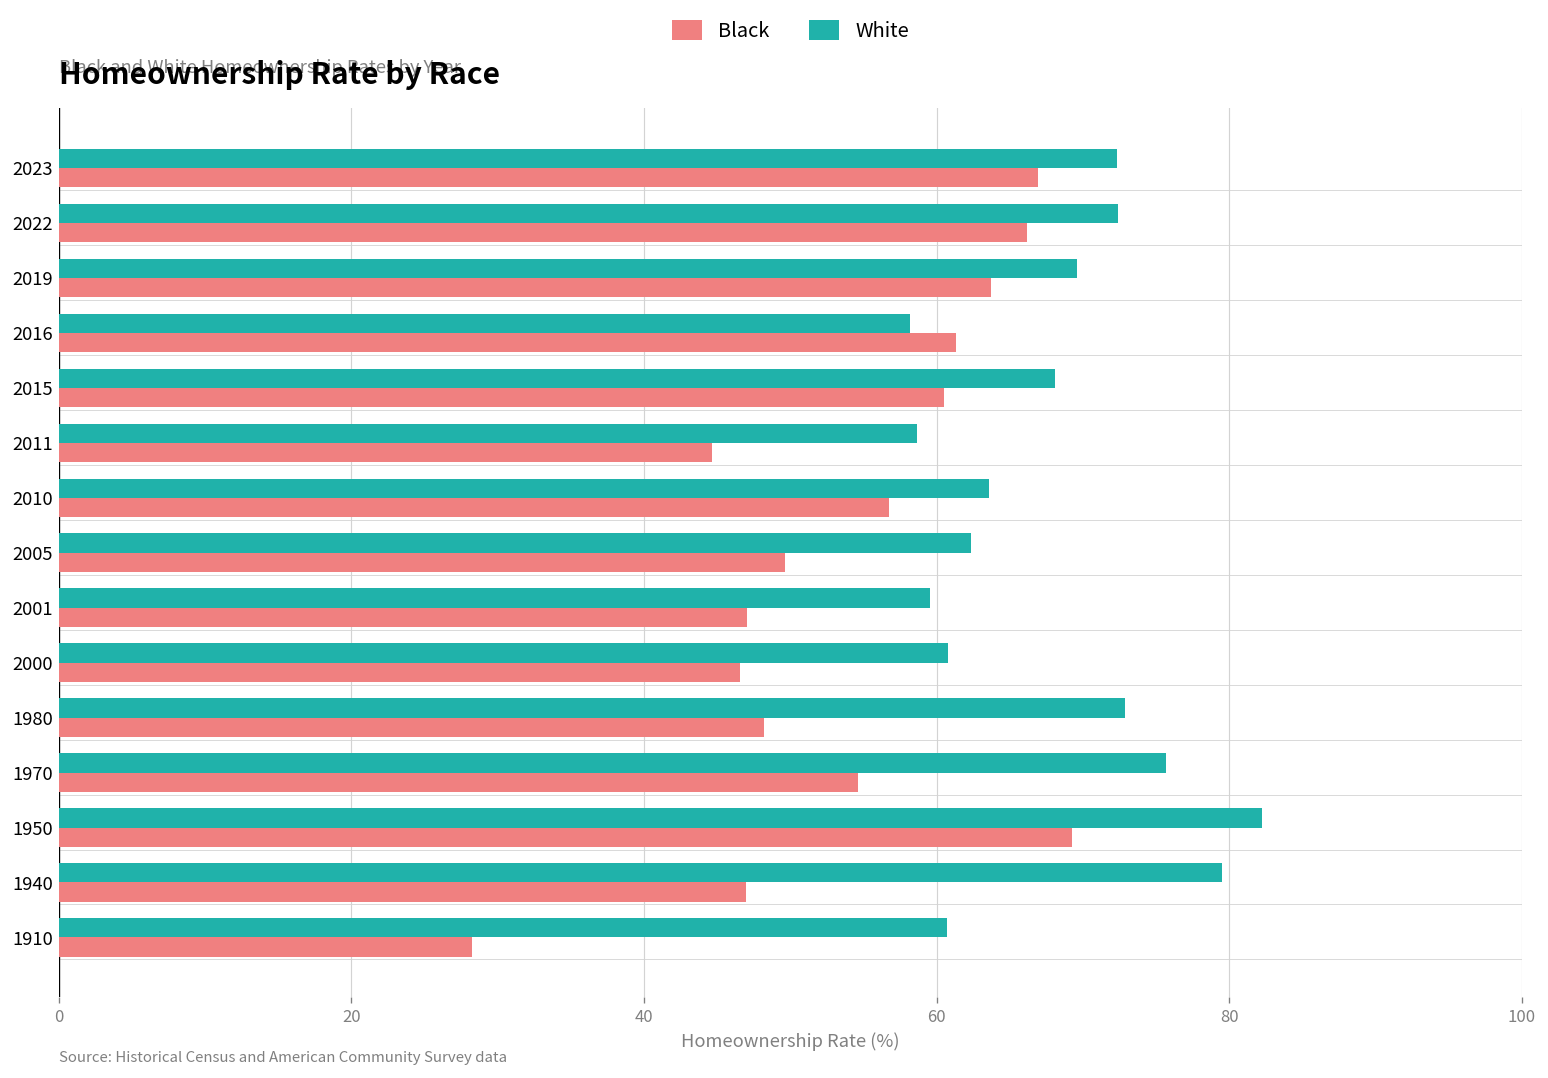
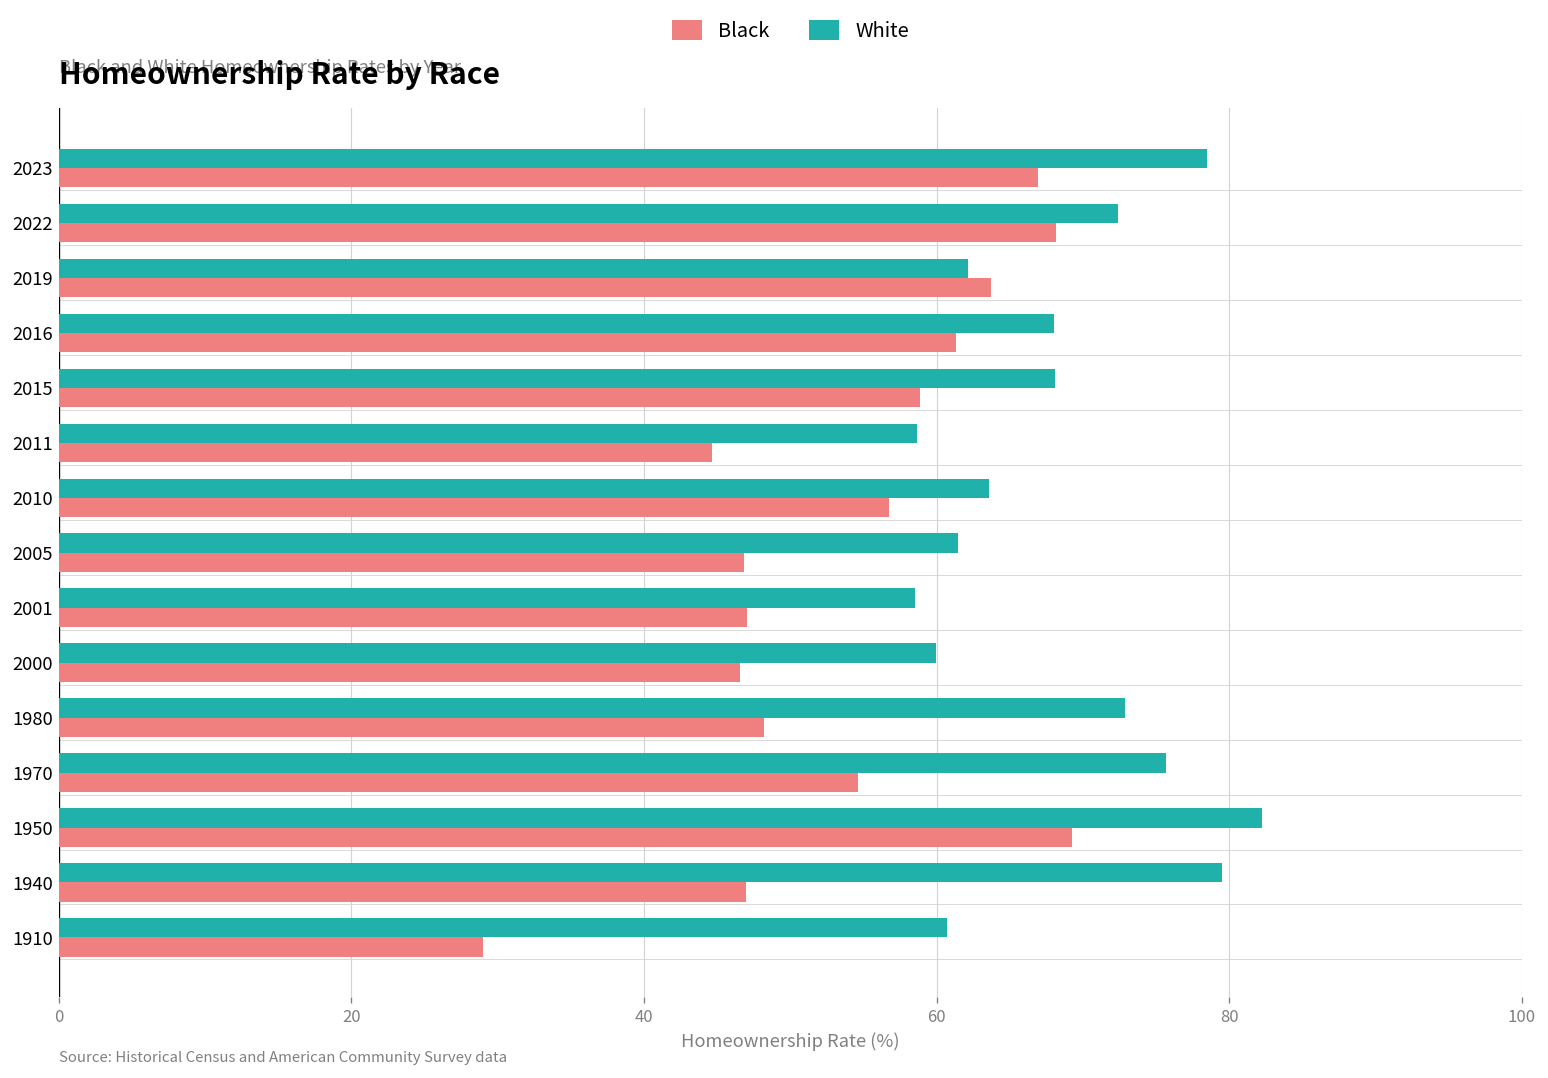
  {
    "Black": {
      "2023": 66.9,
-     "2022": 66.2,
+     "2022": 68.2,
      "2019": 63.7,
      "2016": 61.3,
-     "2015": 60.5,
+     "2015": 58.9,
      "2011": 44.6,
      "2010": 56.8,
-     "2005": 49.6,
+     "2005": 46.8,
      "2001": 47.0,
      "2000": 46.5,
      "1980": 48.2,
      "1970": 54.6,
      "1950": 69.2,
      "1940": 47.0,
-     "1910": 28.3
+     "1910": 29.0
    },
    "White": {
-     "2023": 72.3,
+     "2023": 78.5,
      "2022": 72.4,
-     "2019": 69.6,
-     "2016": 58.2,
+     "2019": 62.2,
+     "2016": 68.0,
      "2015": 68.1,
      "2011": 58.6,
      "2010": 63.5,
-     "2005": 62.3,
-     "2001": 59.6,
-     "2000": 60.8,
+     "2005": 61.4,
+     "2001": 58.5,
+     "2000": 60.0,
      "1980": 72.8,
      "1970": 75.7,
      "1950": 82.2,
      "1940": 79.5,
      "1910": 60.7
    }
  }
